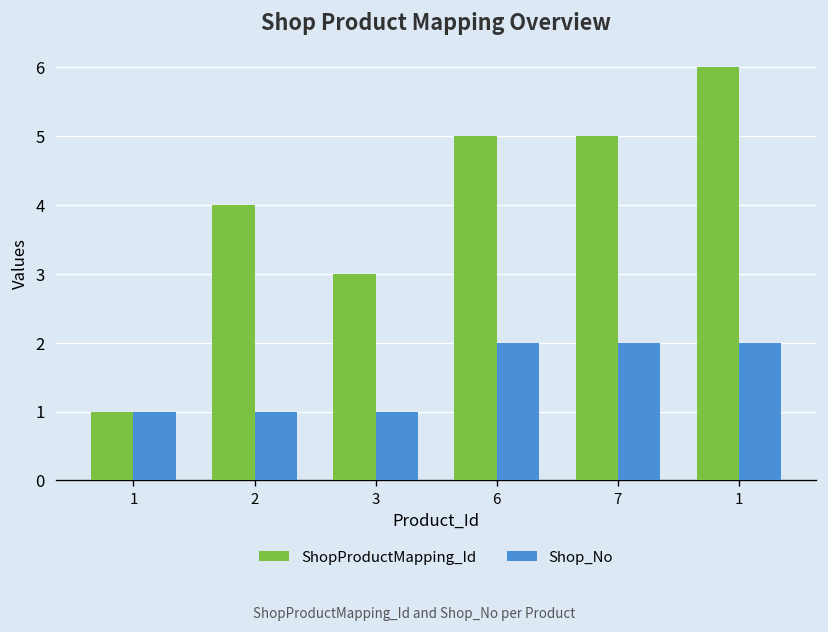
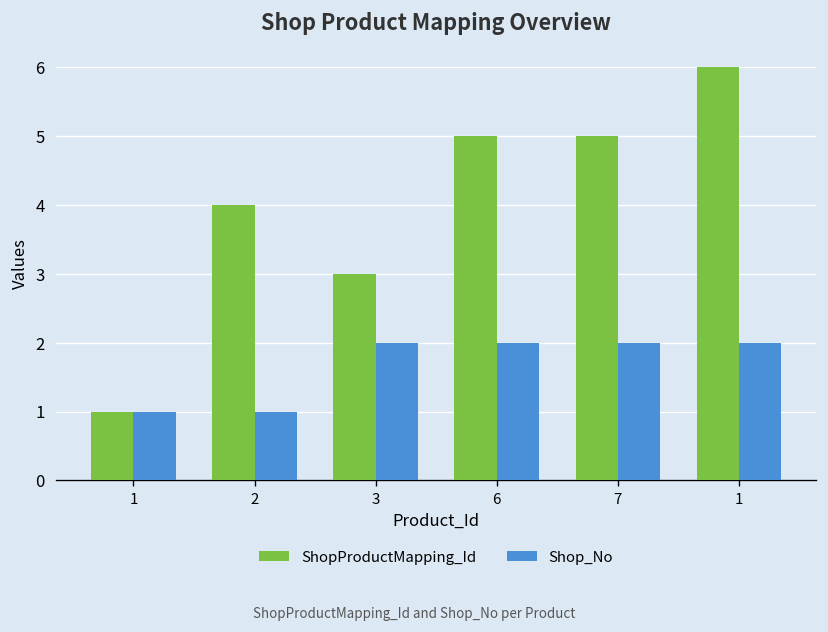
  {
    "ShopProductMapping_Id": {
      "2": 4,
      "3": 3,
      "6": 5,
      "7": 5
    },
    "Shop_No": {
      "2": 1,
-     "3": 1,
+     "3": 2,
      "6": 2,
      "7": 2
    }
  }
